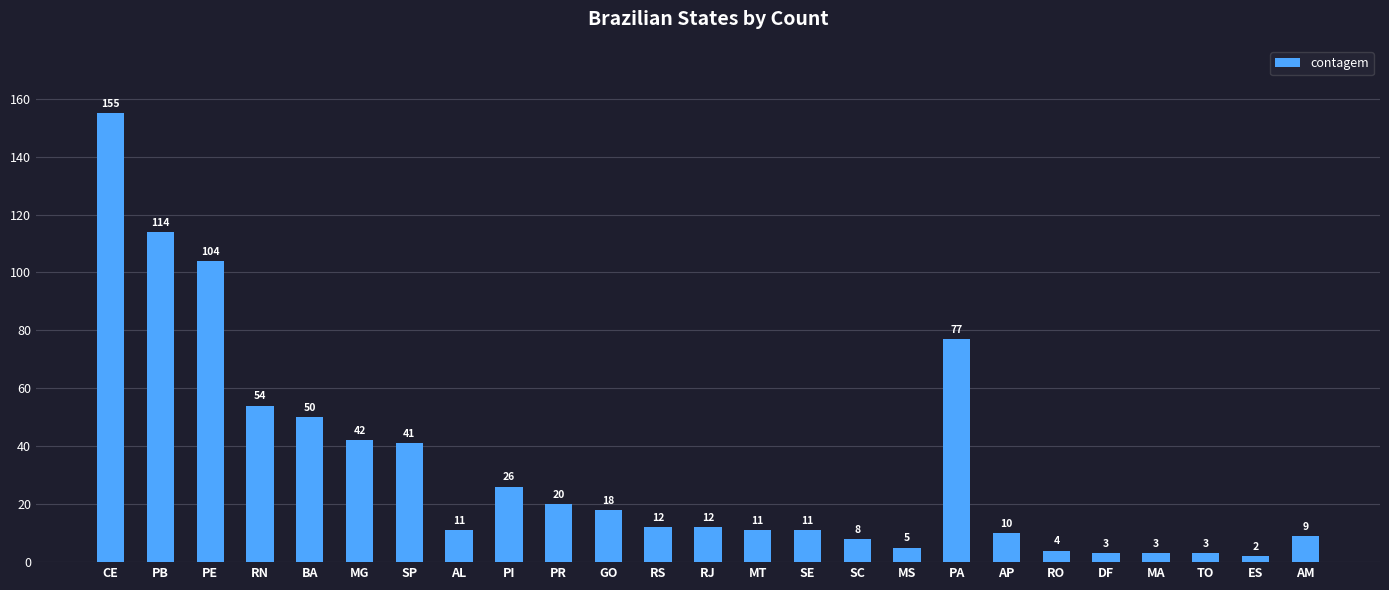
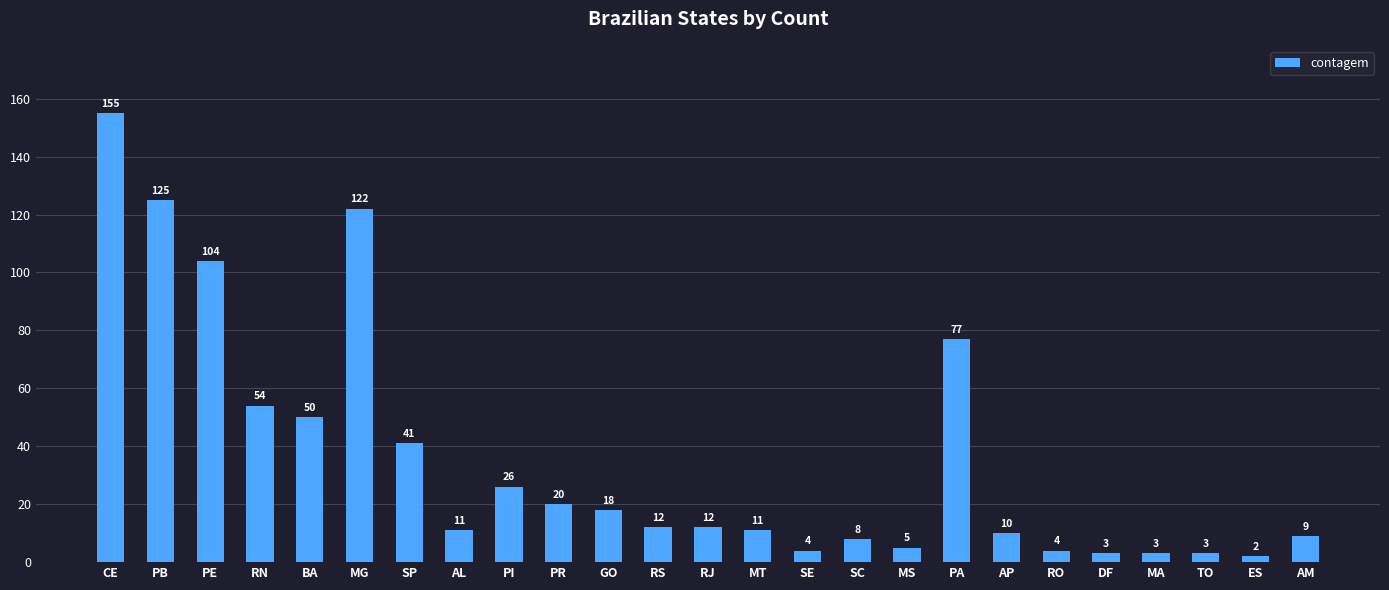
  {
    "CE": 155,
-   "PB": 114,
+   "PB": 125,
    "PE": 104,
    "RN": 54,
    "BA": 50,
-   "MG": 42,
+   "MG": 122,
    "SP": 41,
    "AL": 11,
    "PI": 26,
    "PR": 20,
    "GO": 18,
    "RS": 12,
    "RJ": 12,
    "MT": 11,
-   "SE": 11,
+   "SE": 4,
    "SC": 8,
    "MS": 5,
    "PA": 77,
    "AP": 10,
    "RO": 4,
    "DF": 3,
    "MA": 3,
    "TO": 3,
    "ES": 2,
    "AM": 9
  }
